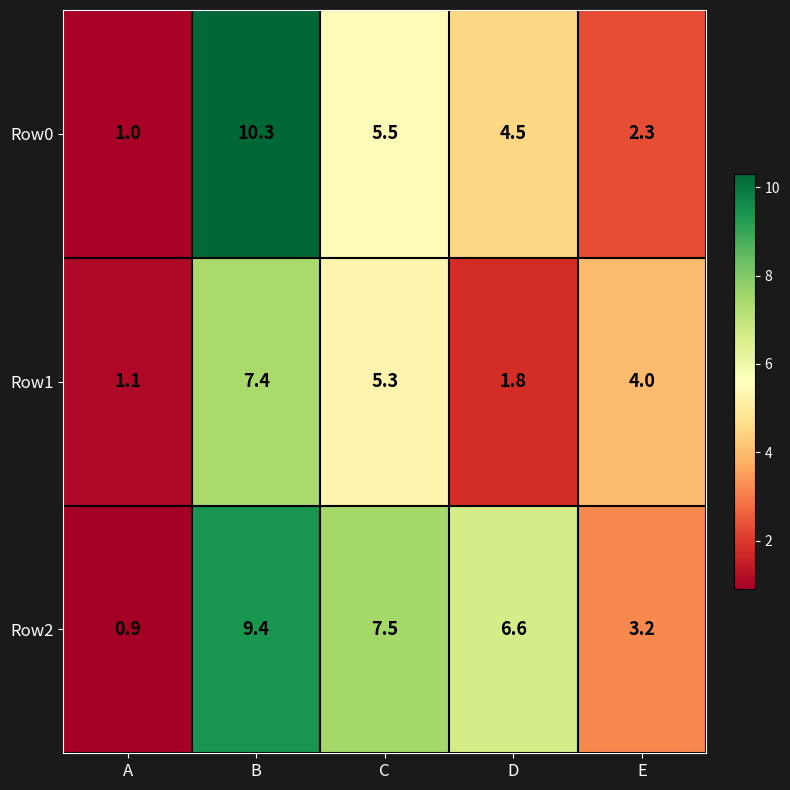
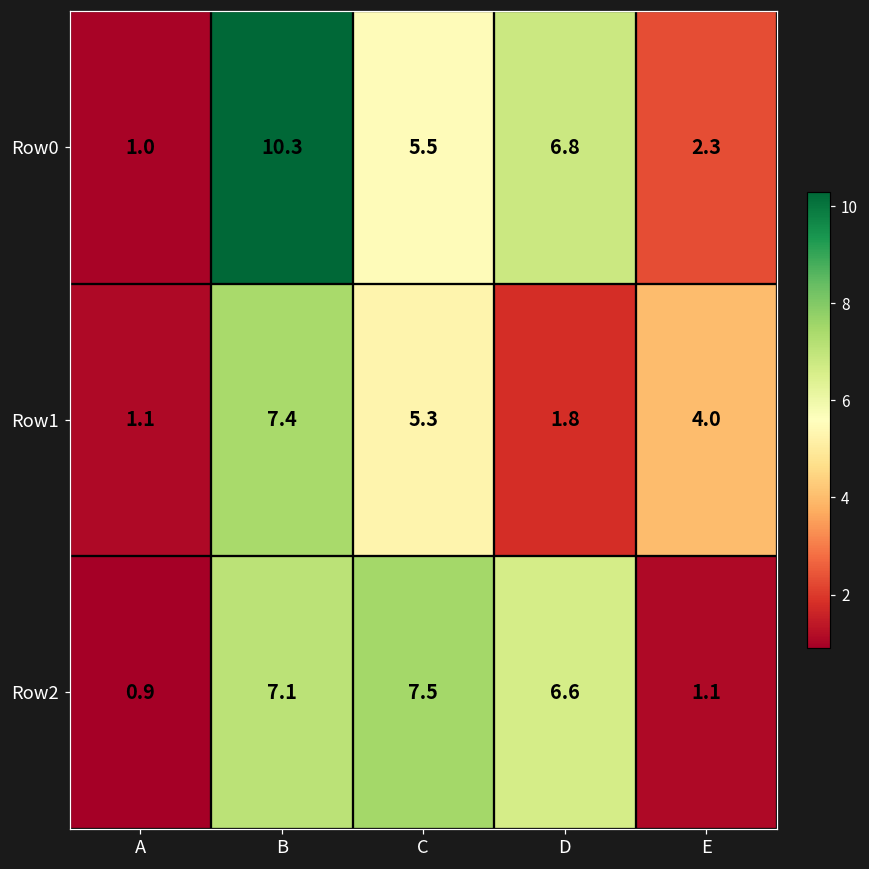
  {
    "Row0": {
      "A": 1.0,
      "B": 10.3,
      "C": 5.5,
-     "D": 4.5,
+     "D": 6.8,
      "E": 2.3
    },
    "Row1": {
      "A": 1.1,
      "B": 7.4,
      "C": 5.3,
      "D": 1.8,
      "E": 4.0
    },
    "Row2": {
      "A": 0.9,
-     "B": 9.4,
+     "B": 7.1,
      "C": 7.5,
      "D": 6.6,
-     "E": 3.2
+     "E": 1.1
    }
  }
